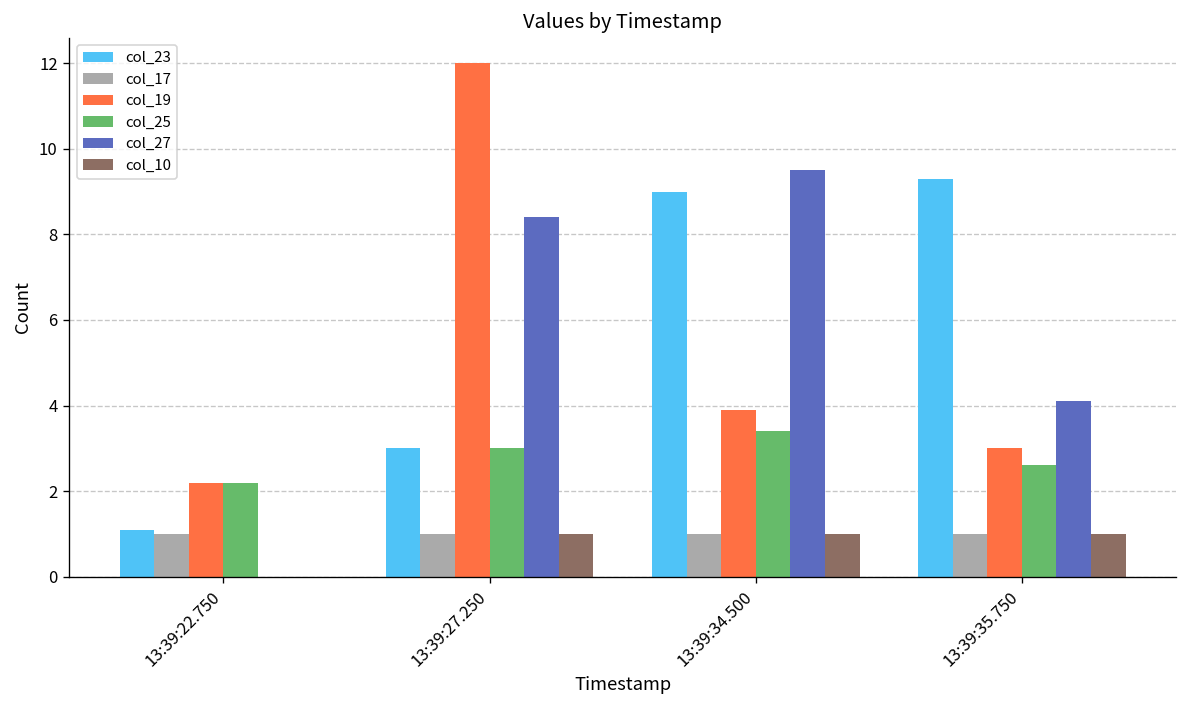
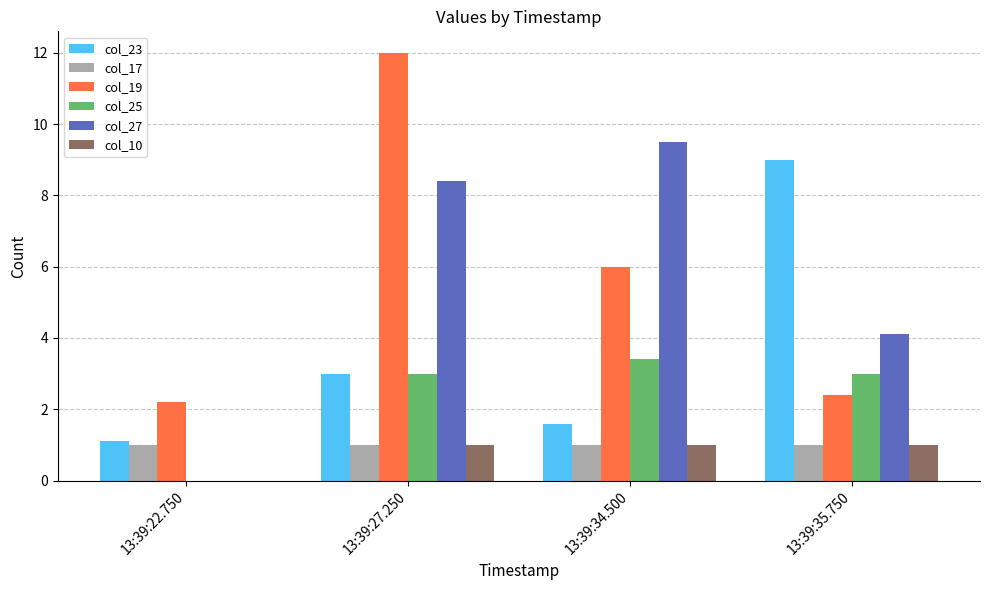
  {
    "col_23": {
      "13:39:22.750": 1.1,
      "13:39:27.250": 3.0,
-     "13:39:34.500": 9.0,
-     "13:39:35.750": 9.3
+     "13:39:34.500": 1.6,
+     "13:39:35.750": 9.0
    },
    "col_17": {
      "13:39:22.750": 1.0,
      "13:39:27.250": 1.0,
      "13:39:34.500": 1.0,
      "13:39:35.750": 1.0
    },
    "col_19": {
      "13:39:22.750": 2.2,
      "13:39:27.250": 12.0,
-     "13:39:34.500": 3.9,
-     "13:39:35.750": 3.0
+     "13:39:34.500": 6.0,
+     "13:39:35.750": 2.4
    },
    "col_25": {
-     "13:39:22.750": 2.2,
+     "13:39:22.750": 0.0,
      "13:39:27.250": 3.0,
      "13:39:34.500": 3.4,
-     "13:39:35.750": 2.6
+     "13:39:35.750": 3.0
    },
    "col_27": {
      "13:39:22.750": 0.0,
      "13:39:27.250": 8.4,
      "13:39:34.500": 9.5,
      "13:39:35.750": 4.1
    },
    "col_10": {
      "13:39:22.750": 0.0,
      "13:39:27.250": 1.0,
      "13:39:34.500": 1.0,
      "13:39:35.750": 1.0
    }
  }
